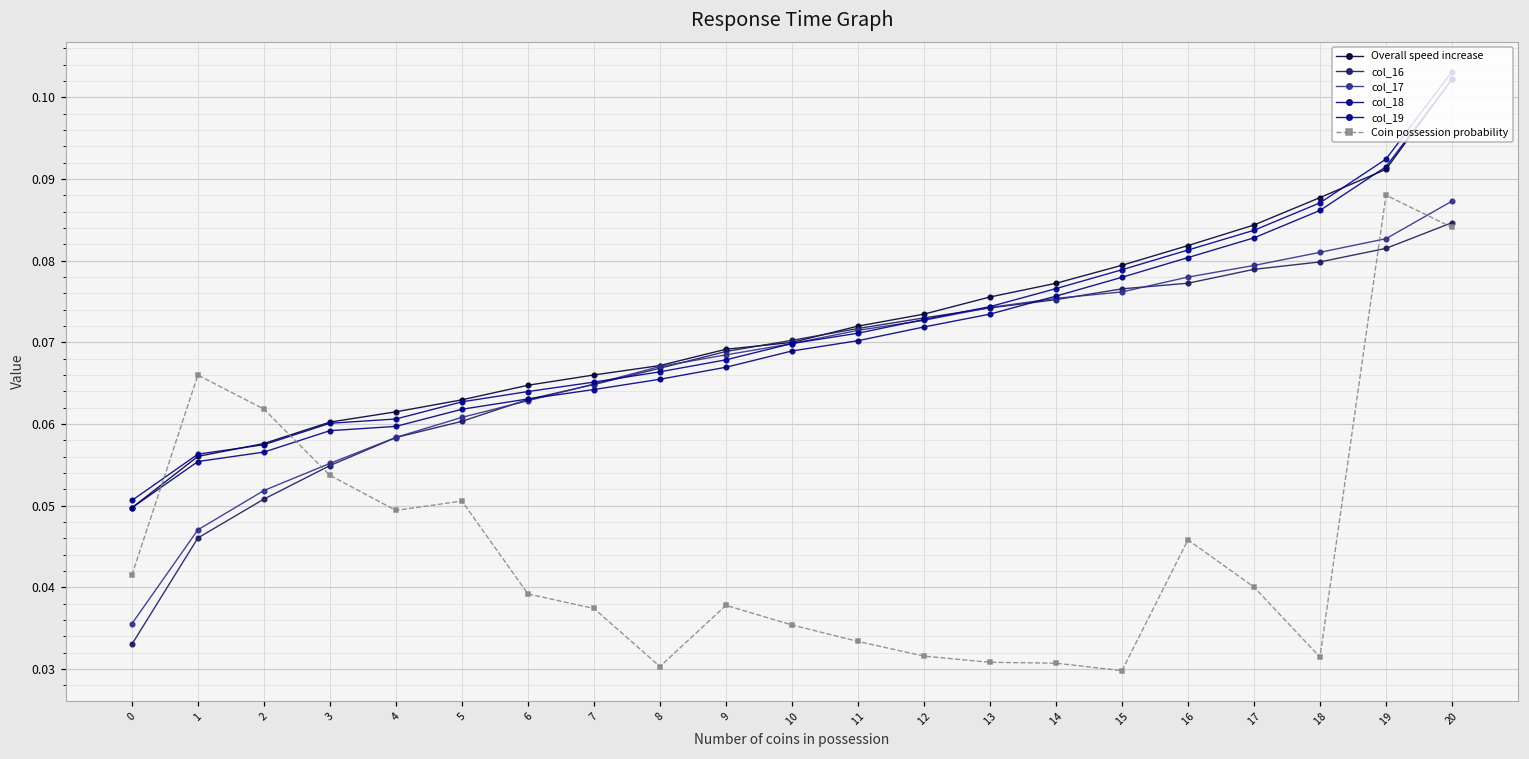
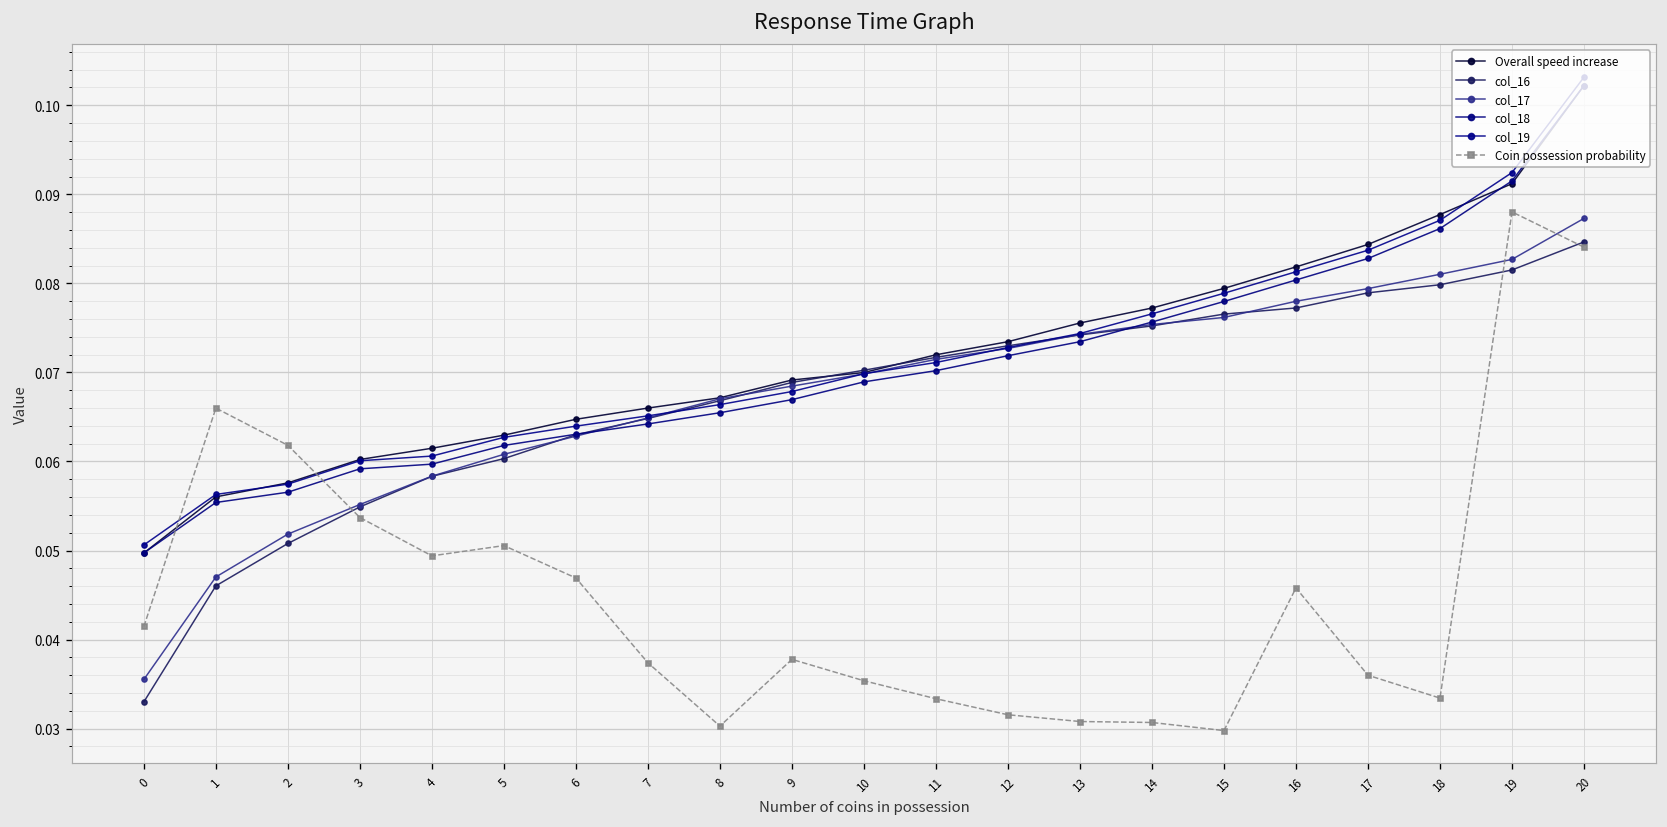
  {
    "Coin possession probability": {
      "0": 0.041,
      "1": 0.066,
      "2": 0.062,
      "3": 0.054,
      "4": 0.049,
      "5": 0.051,
-     "6": 0.039,
+     "6": 0.047,
      "7": 0.037,
      "8": 0.030,
      "9": 0.038,
      "10": 0.035,
      "11": 0.033,
      "12": 0.032,
      "13": 0.031,
      "14": 0.031,
      "15": 0.030,
      "16": 0.046,
-     "17": 0.040,
-     "18": 0.031,
+     "17": 0.036,
+     "18": 0.033,
      "19": 0.088,
      "20": 0.084
    }
  }
